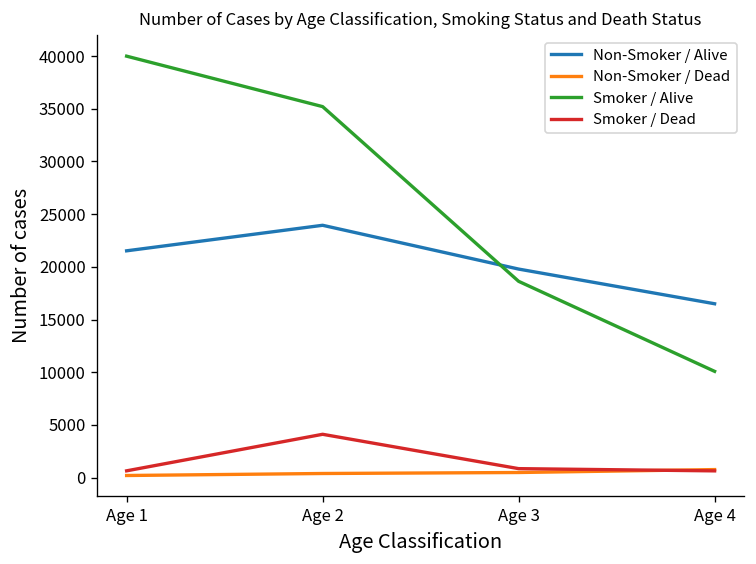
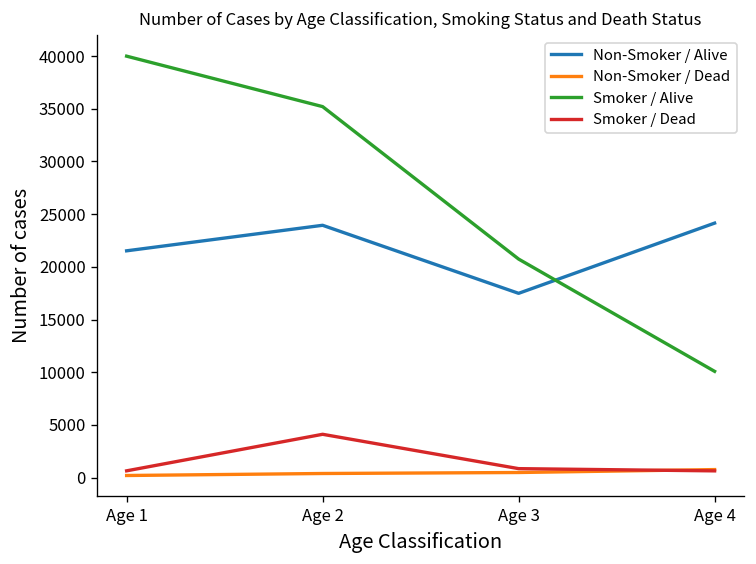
  {
    "Non-Smoker / Alive": {
      "Age 1": 22000,
      "Age 2": 24000,
-     "Age 3": 20000,
-     "Age 4": 16000
+     "Age 3": 17000,
+     "Age 4": 24000
    },
    "Non-Smoker / Dead": {
      "Age 1": 0,
      "Age 2": 0,
      "Age 3": 0
    },
    "Smoker / Alive": {
      "Age 1": 40000,
      "Age 2": 35000,
-     "Age 3": 19000,
+     "Age 3": 21000,
      "Age 4": 10000
    },
    "Smoker / Dead": {
      "Age 1": 1000,
      "Age 2": 4000,
      "Age 3": 1000
    }
  }
